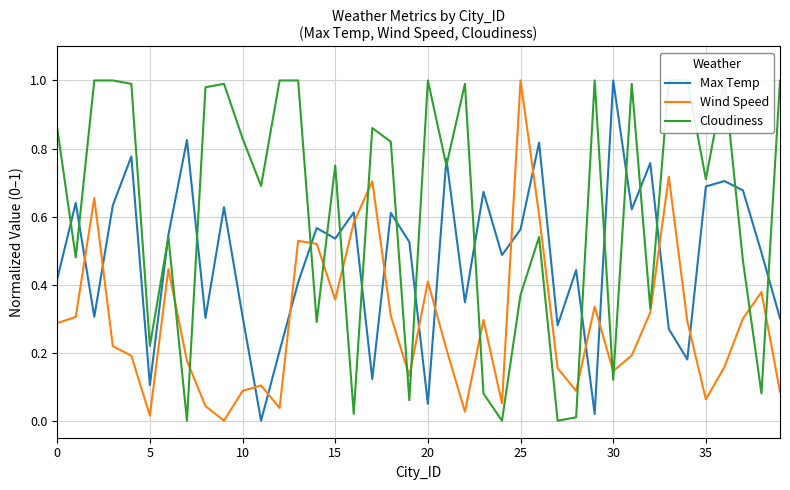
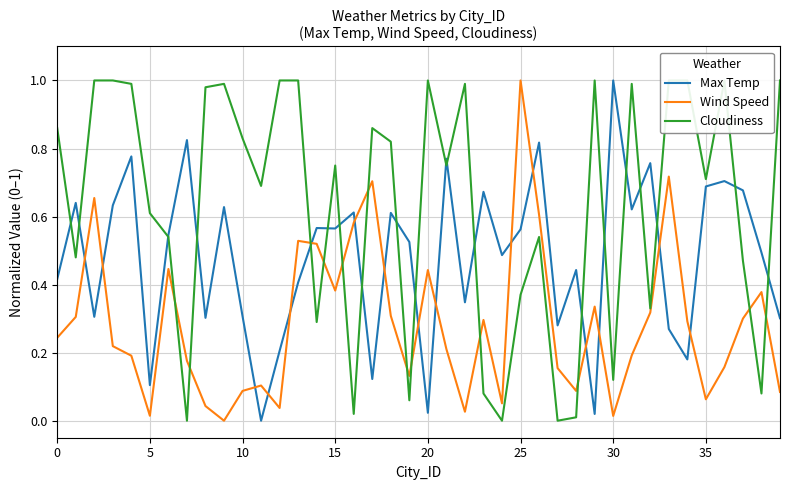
  {
    "Max Temp": {
      "0": 0.42,
      "5": 0.10,
      "10": 0.31,
-     "15": 0.54,
-     "20": 0.05,
+     "15": 0.56,
+     "20": 0.02,
      "25": 0.56,
      "30": 1.00,
      "35": 0.69
    },
    "Wind Speed": {
-     "0": 0.29,
+     "0": 0.24,
      "5": 0.01,
      "10": 0.09,
-     "15": 0.36,
-     "20": 0.41,
+     "15": 0.38,
+     "20": 0.44,
      "25": 1.00,
-     "30": 0.15,
+     "30": 0.01,
      "35": 0.06
    },
    "Cloudiness": {
      "0": 0.86,
-     "5": 0.22,
+     "5": 0.61,
      "10": 0.83,
      "15": 0.75,
      "20": 1.00,
      "25": 0.37,
      "30": 0.12,
      "35": 0.71
    }
  }
